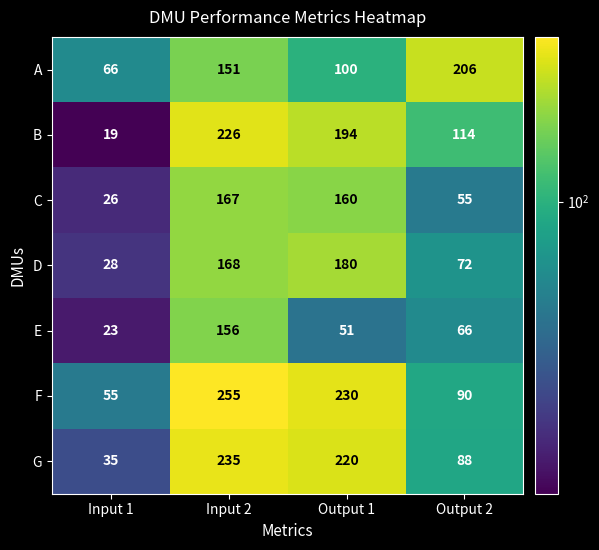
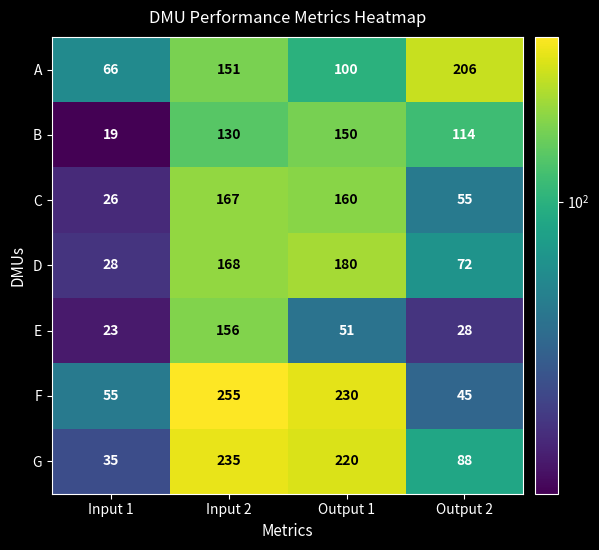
  {
    "A": {
      "Input 1": 66,
      "Input 2": 151,
      "Output 1": 100,
      "Output 2": 206
    },
    "B": {
      "Input 1": 19,
-     "Input 2": 226,
-     "Output 1": 194,
+     "Input 2": 130,
+     "Output 1": 150,
      "Output 2": 114
    },
    "C": {
      "Input 1": 26,
      "Input 2": 167,
      "Output 1": 160,
      "Output 2": 55
    },
    "D": {
      "Input 1": 28,
      "Input 2": 168,
      "Output 1": 180,
      "Output 2": 72
    },
    "E": {
      "Input 1": 23,
      "Input 2": 156,
      "Output 1": 51,
-     "Output 2": 66
+     "Output 2": 28
    },
    "F": {
      "Input 1": 55,
      "Input 2": 255,
      "Output 1": 230,
-     "Output 2": 90
+     "Output 2": 45
    },
    "G": {
      "Input 1": 35,
      "Input 2": 235,
      "Output 1": 220,
      "Output 2": 88
    }
  }
